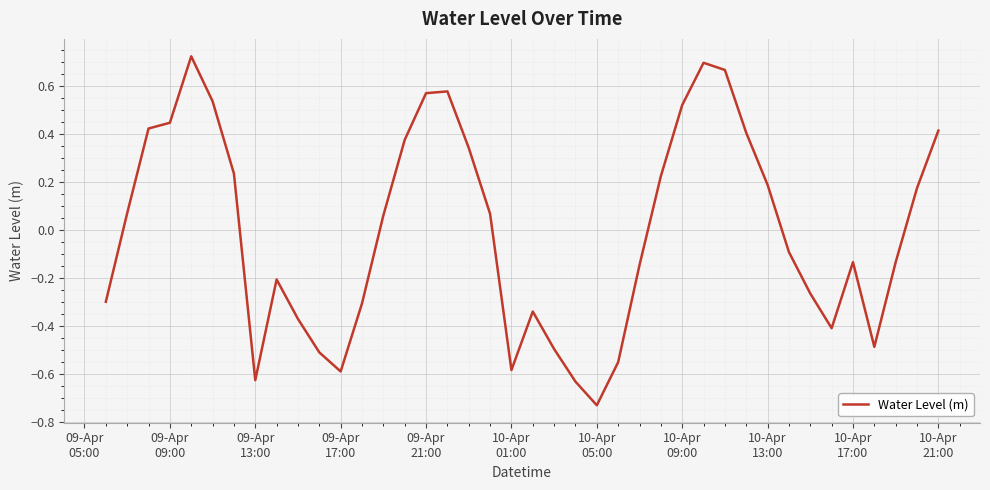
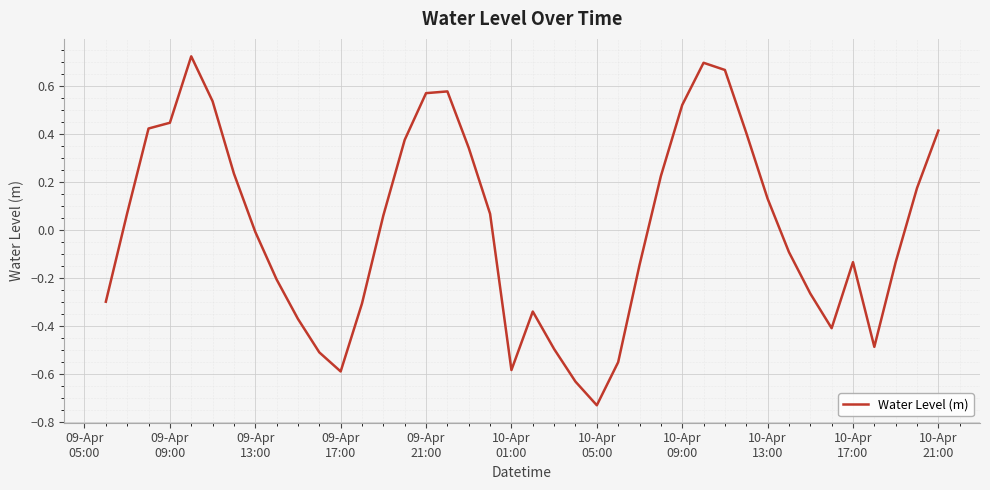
  {
    "09-Apr 09:00": 0.45,
-   "09-Apr 13:00": -0.63,
+   "09-Apr 13:00": -0.01,
    "09-Apr 17:00": -0.59,
    "09-Apr 21:00": 0.57,
    "10-Apr 01:00": -0.58,
    "10-Apr 05:00": -0.73,
    "10-Apr 09:00": 0.52,
-   "10-Apr 13:00": 0.19,
+   "10-Apr 13:00": 0.13,
    "10-Apr 17:00": -0.13,
    "10-Apr 21:00": 0.41
  }
